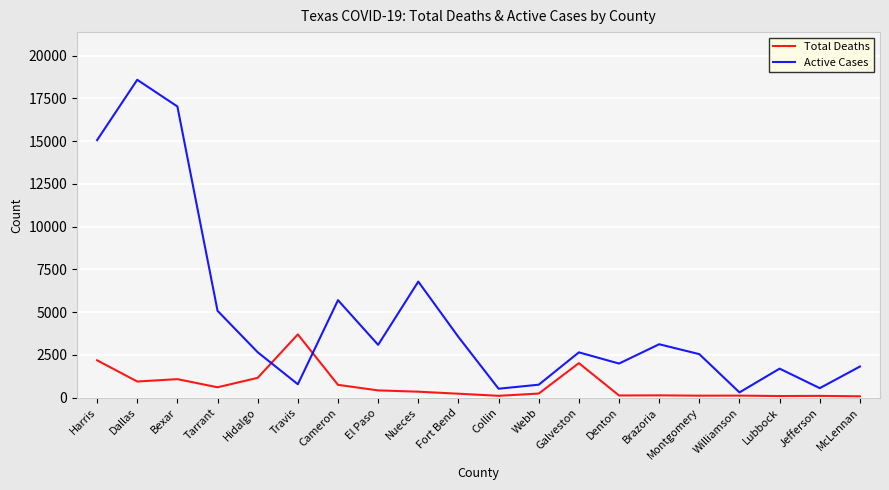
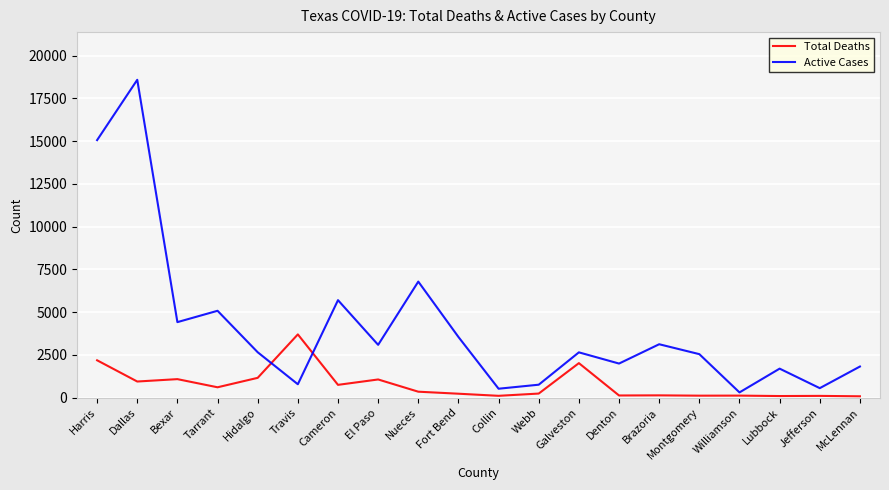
  {
    "Total Deaths": {
      "Harris": 2200,
      "Dallas": 900,
      "Bexar": 1100,
      "Tarrant": 600,
      "Hidalgo": 1200,
      "Travis": 3700,
      "Cameron": 800,
-     "El Paso": 400,
+     "El Paso": 1100,
      "Nueces": 400,
      "Fort Bend": 200,
      "Collin": 100,
      "Webb": 200,
      "Galveston": 2000,
      "Denton": 100,
      "Brazoria": 100,
      "Montgomery": 100,
      "Williamson": 100,
      "Lubbock": 100,
      "Jefferson": 100,
      "McLennan": 100
    },
    "Active Cases": {
      "Harris": 15100,
      "Dallas": 18600,
-     "Bexar": 17000,
+     "Bexar": 4400,
      "Tarrant": 5100,
      "Hidalgo": 2700,
      "Travis": 800,
      "Cameron": 5700,
      "El Paso": 3100,
      "Nueces": 6800,
      "Fort Bend": 3600,
      "Collin": 500,
      "Webb": 800,
      "Galveston": 2700,
      "Denton": 2000,
      "Brazoria": 3100,
      "Montgomery": 2500,
      "Williamson": 300,
      "Lubbock": 1700,
      "Jefferson": 600,
      "McLennan": 1800
    }
  }
